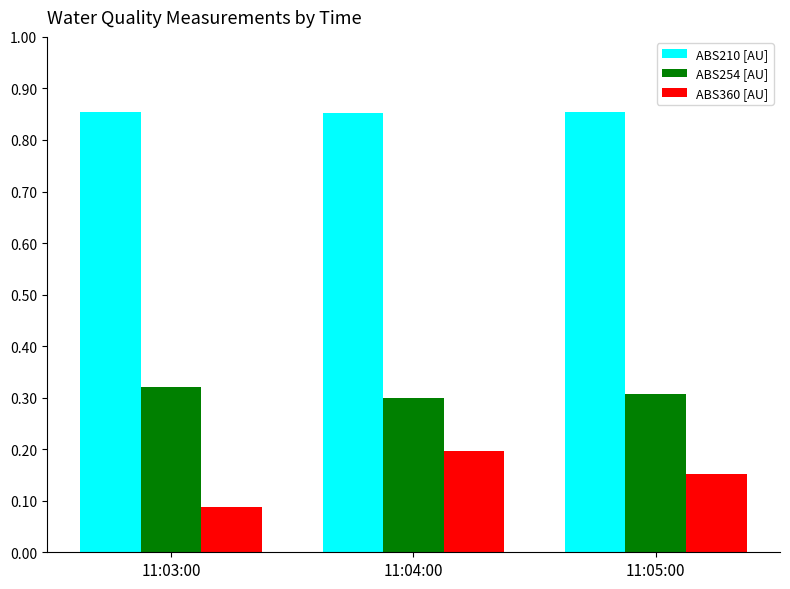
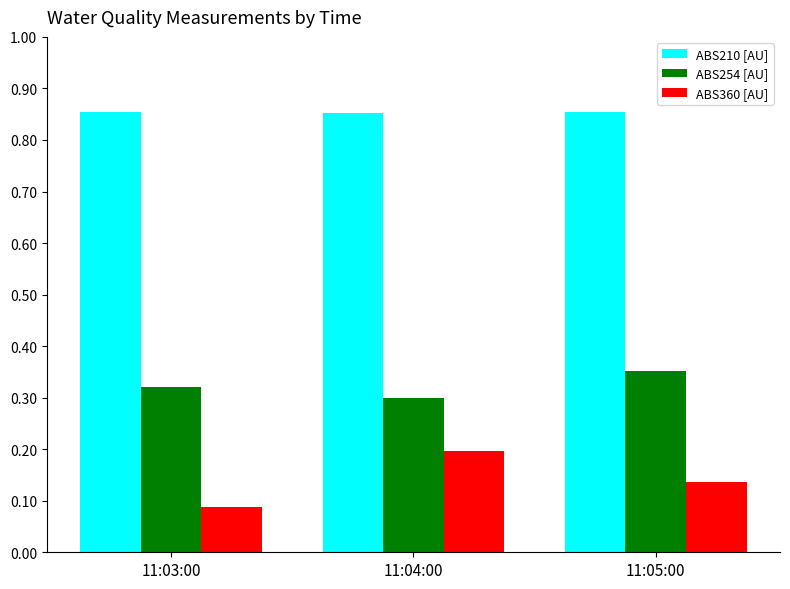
  {
    "ABS210 [AU]": {
      "11:03:00": 0.85,
      "11:04:00": 0.85,
      "11:05:00": 0.85
    },
    "ABS254 [AU]": {
      "11:03:00": 0.32,
      "11:04:00": 0.30,
-     "11:05:00": 0.31
+     "11:05:00": 0.35
    },
    "ABS360 [AU]": {
      "11:03:00": 0.09,
      "11:04:00": 0.20,
-     "11:05:00": 0.15
+     "11:05:00": 0.14
    }
  }
